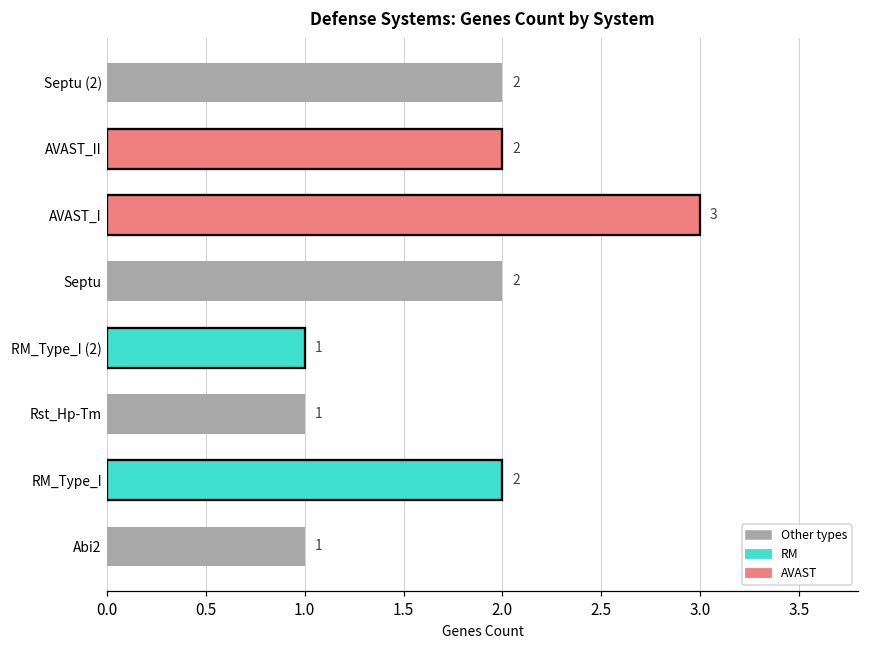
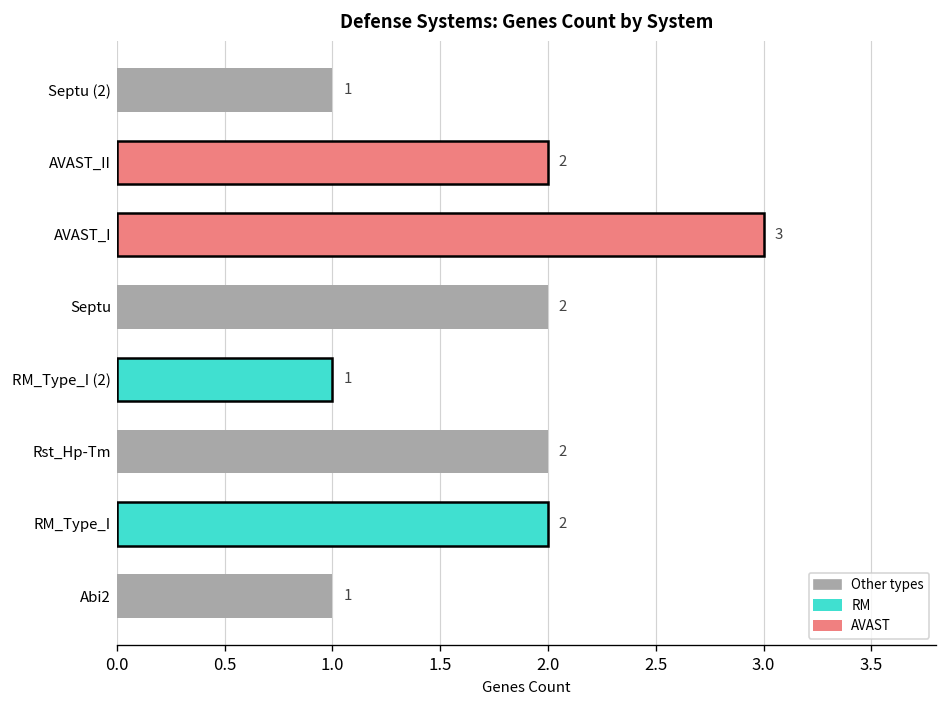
  {
-   "Septu (2)": 2,
+   "Septu (2)": 1,
    "AVAST_II": 2,
    "AVAST_I": 3,
    "Septu": 2,
    "RM_Type_I (2)": 1,
-   "Rst_Hp-Tm": 1,
+   "Rst_Hp-Tm": 2,
    "RM_Type_I": 2,
    "Abi2": 1
  }
